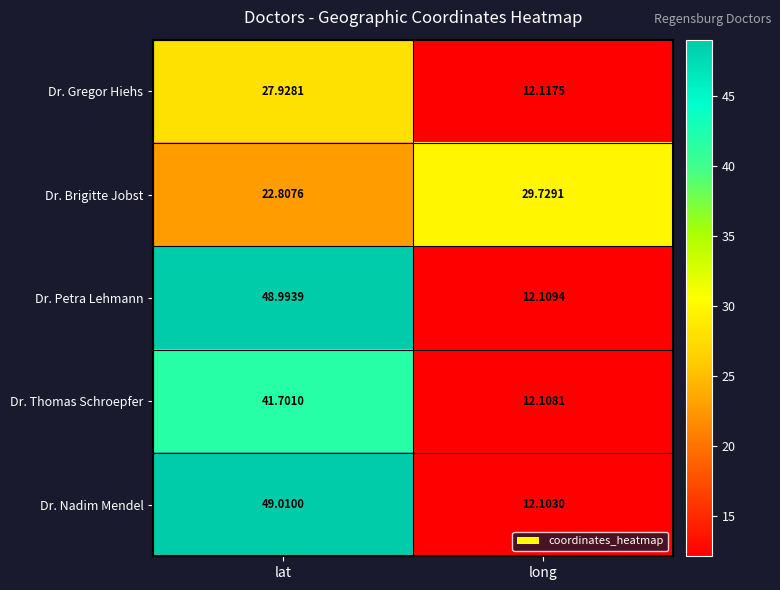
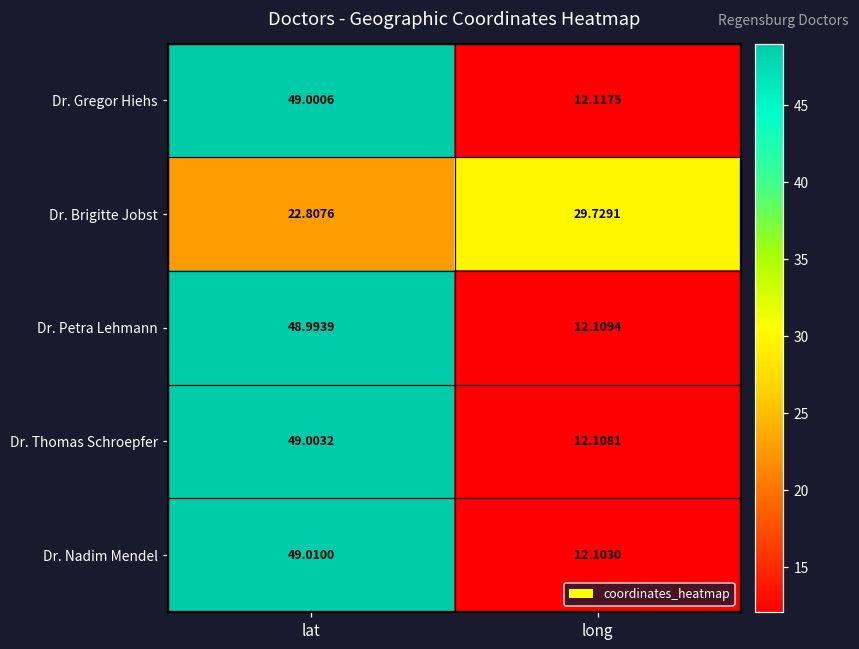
  {
    "Dr. Gregor Hiehs": {
-     "lat": 27.9281,
+     "lat": 49.0006,
      "long": 12.1175
    },
    "Dr. Brigitte Jobst": {
      "lat": 22.8076,
      "long": 29.7291
    },
    "Dr. Petra Lehmann": {
      "lat": 48.9939,
      "long": 12.1094
    },
    "Dr. Thomas Schroepfer": {
-     "lat": 41.7010,
+     "lat": 49.0032,
      "long": 12.1081
    },
    "Dr. Nadim Mendel": {
      "lat": 49.0100,
      "long": 12.1030
    }
  }
